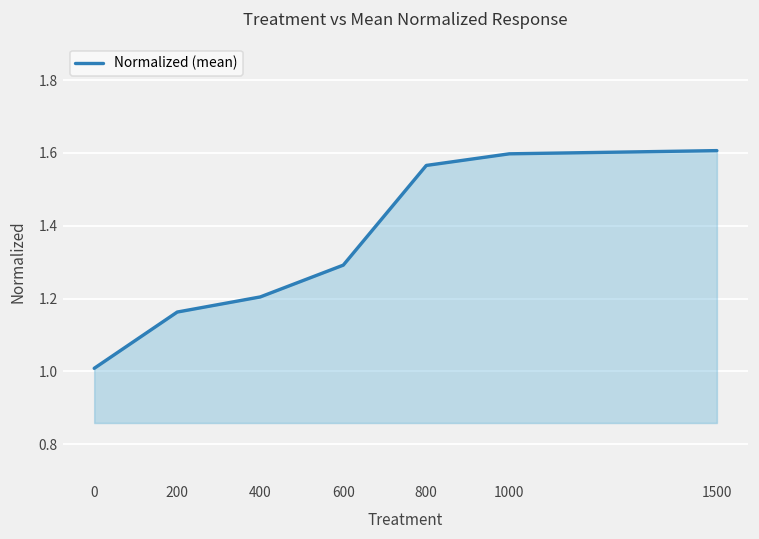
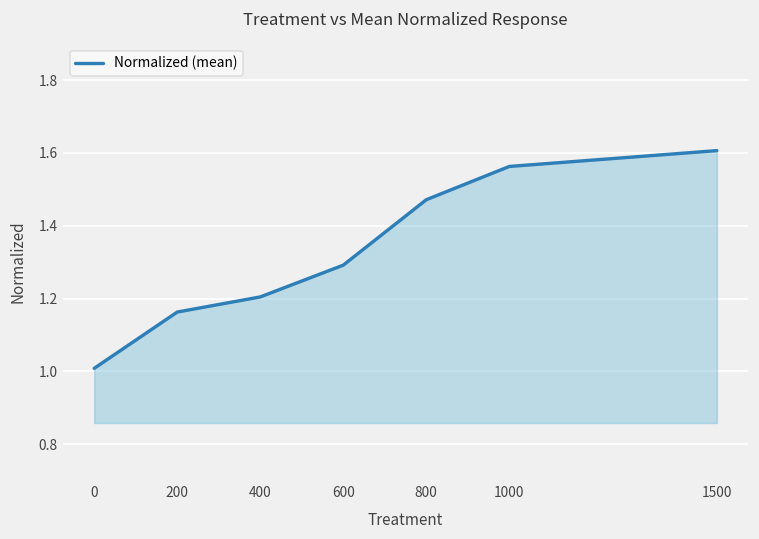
  {
    "0": 1.01,
    "200": 1.16,
    "400": 1.20,
    "600": 1.29,
-   "800": 1.57,
-   "1000": 1.60,
+   "800": 1.47,
+   "1000": 1.56,
    "1500": 1.61
  }
